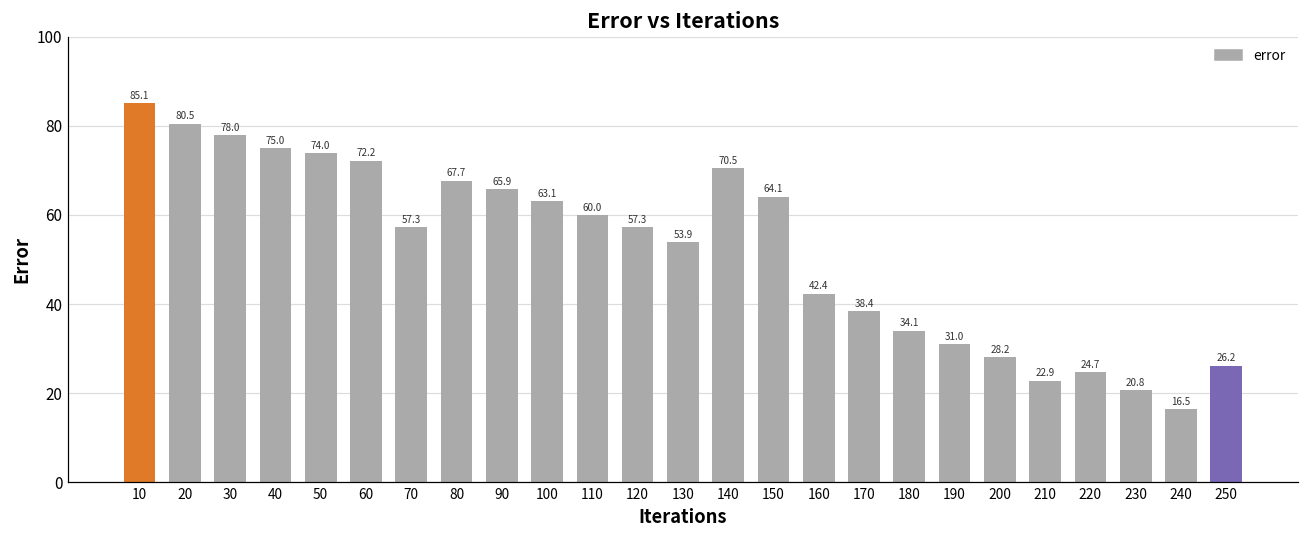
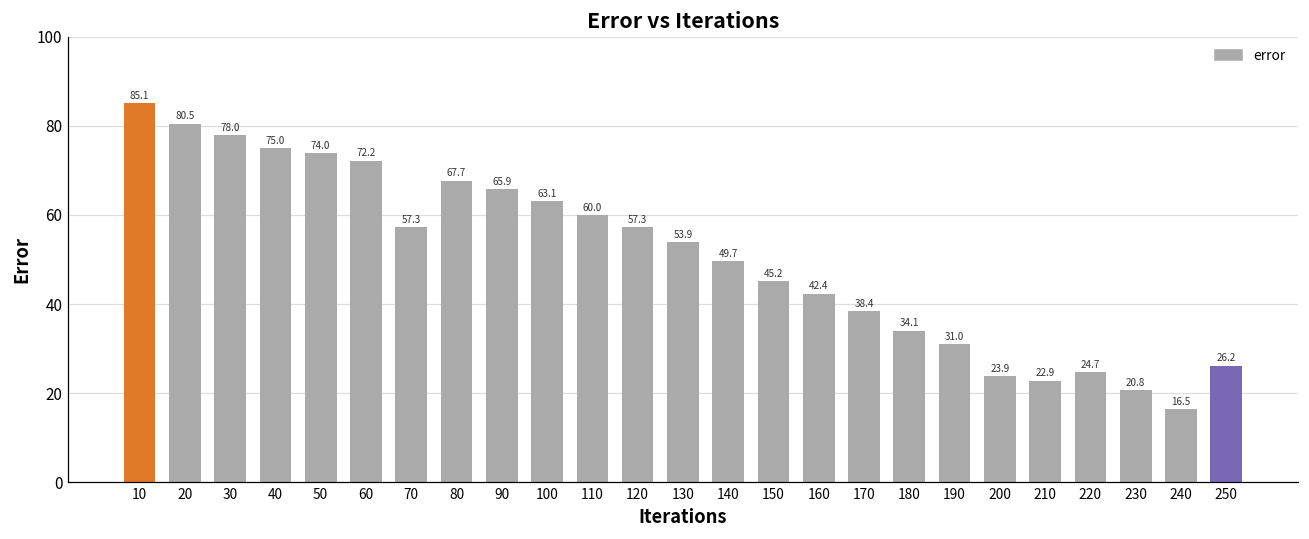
  {
    "10": 85.1,
    "20": 80.5,
    "30": 78.0,
    "40": 75.0,
    "50": 74.0,
    "60": 72.2,
    "70": 57.3,
    "80": 67.7,
    "90": 65.9,
    "100": 63.1,
    "110": 60.0,
    "120": 57.3,
    "130": 53.9,
-   "140": 70.5,
-   "150": 64.1,
+   "140": 49.7,
+   "150": 45.2,
    "160": 42.4,
    "170": 38.4,
    "180": 34.1,
    "190": 31.0,
-   "200": 28.2,
+   "200": 23.9,
    "210": 22.9,
    "220": 24.7,
    "230": 20.8,
    "240": 16.5,
    "250": 26.2
  }
